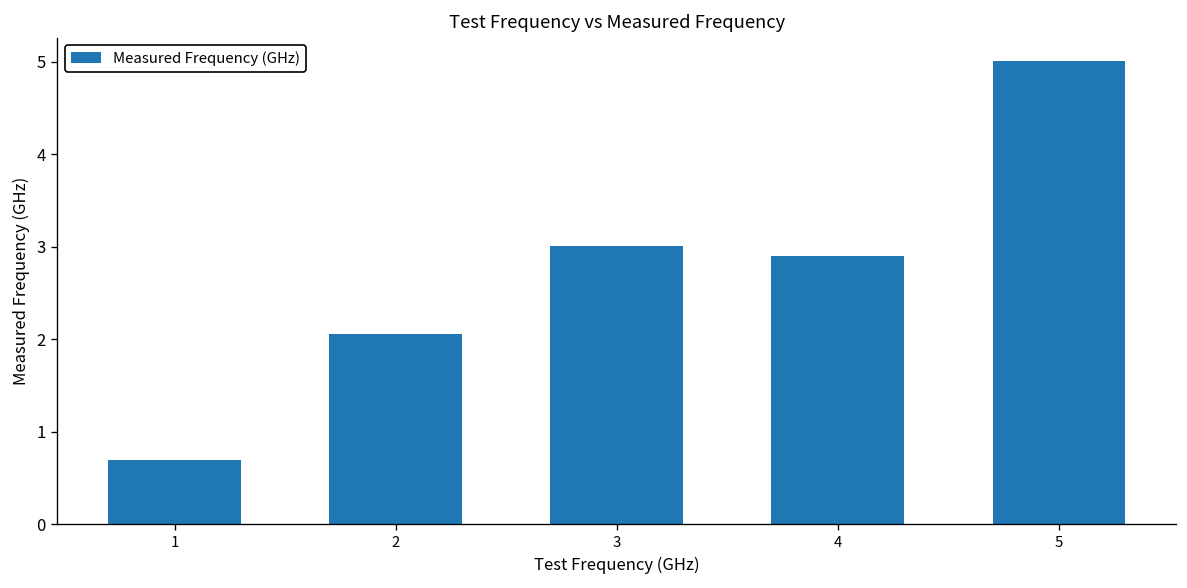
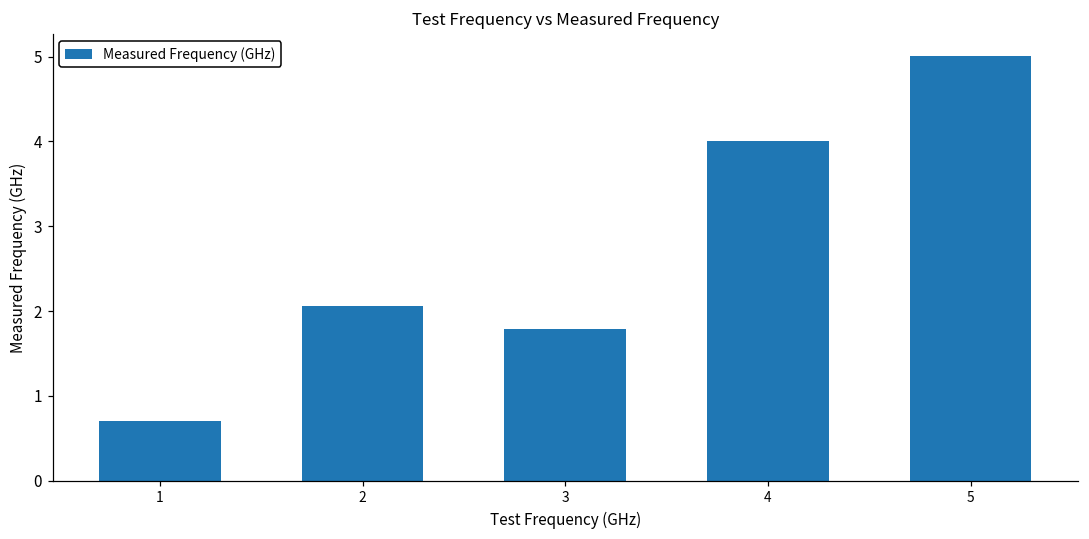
  {
    "1": 0.7,
    "2": 2.1,
-   "3": 3.0,
-   "4": 2.9,
+   "3": 1.8,
+   "4": 4.0,
    "5": 5.0
  }
